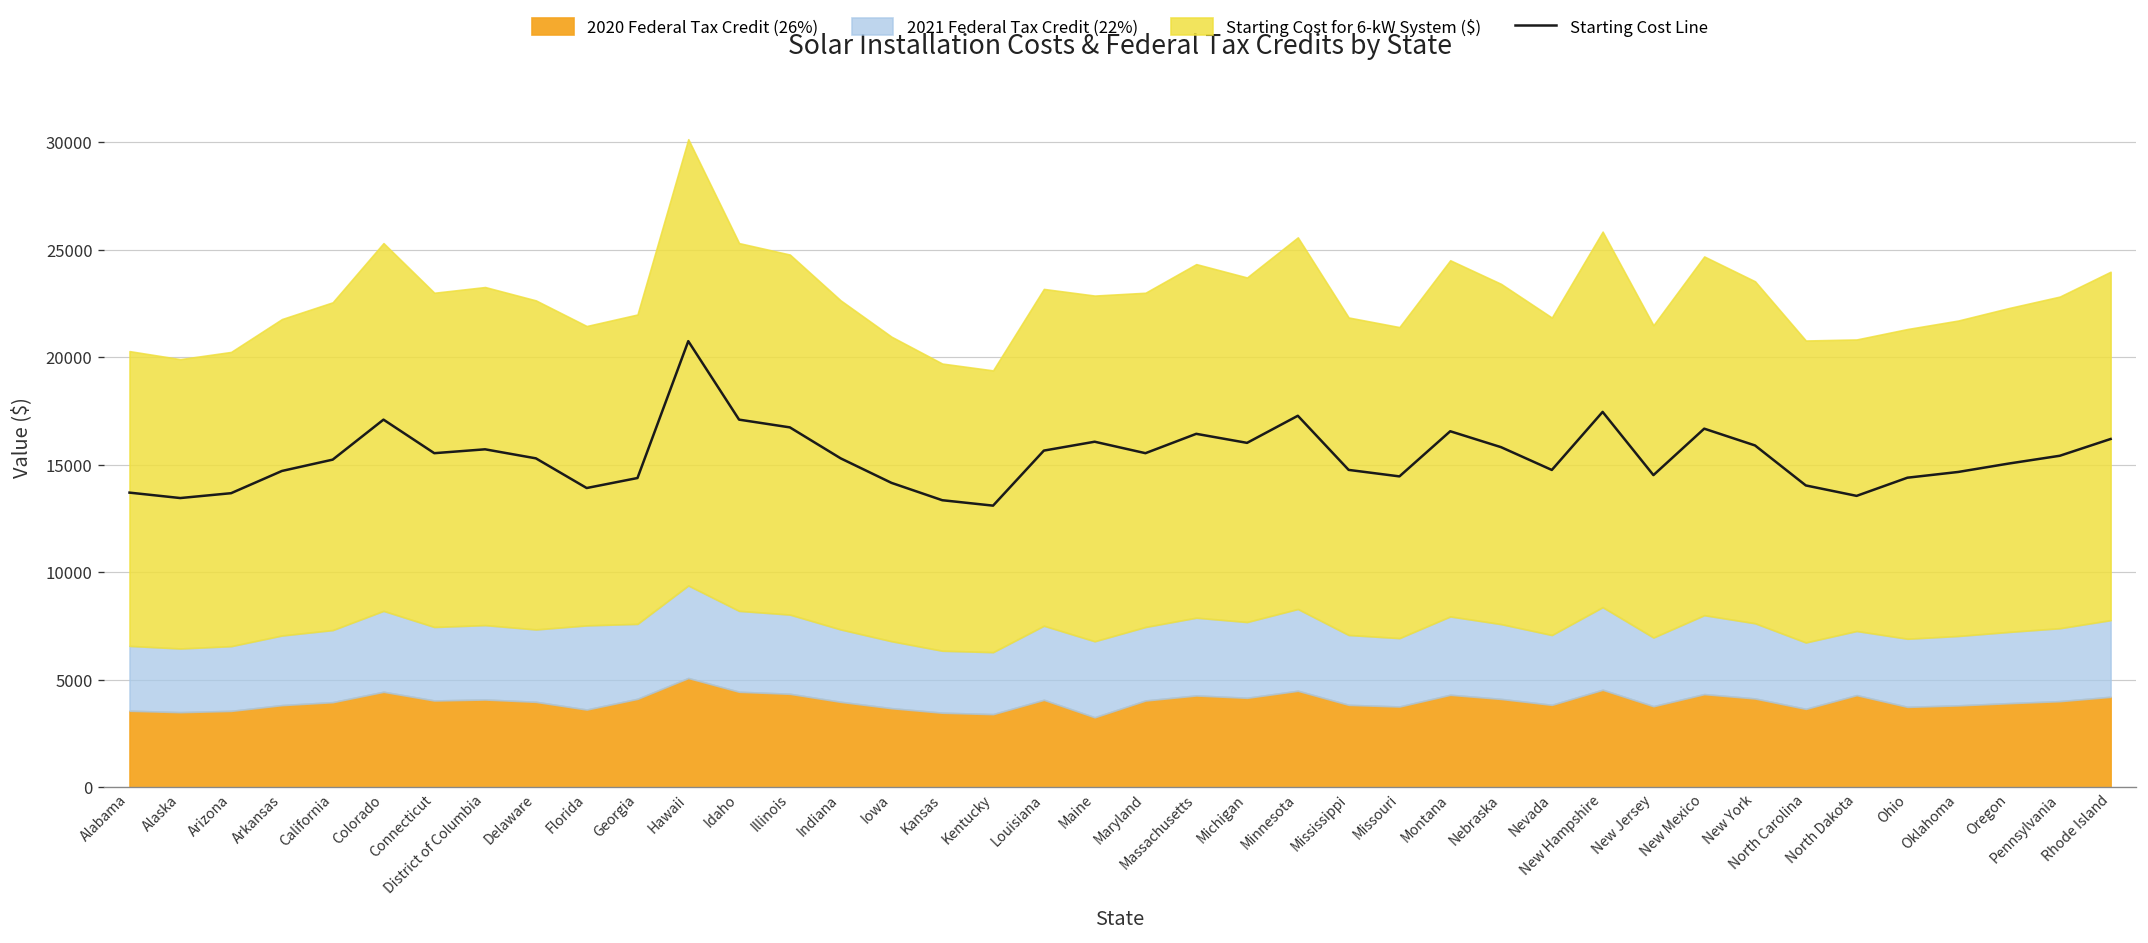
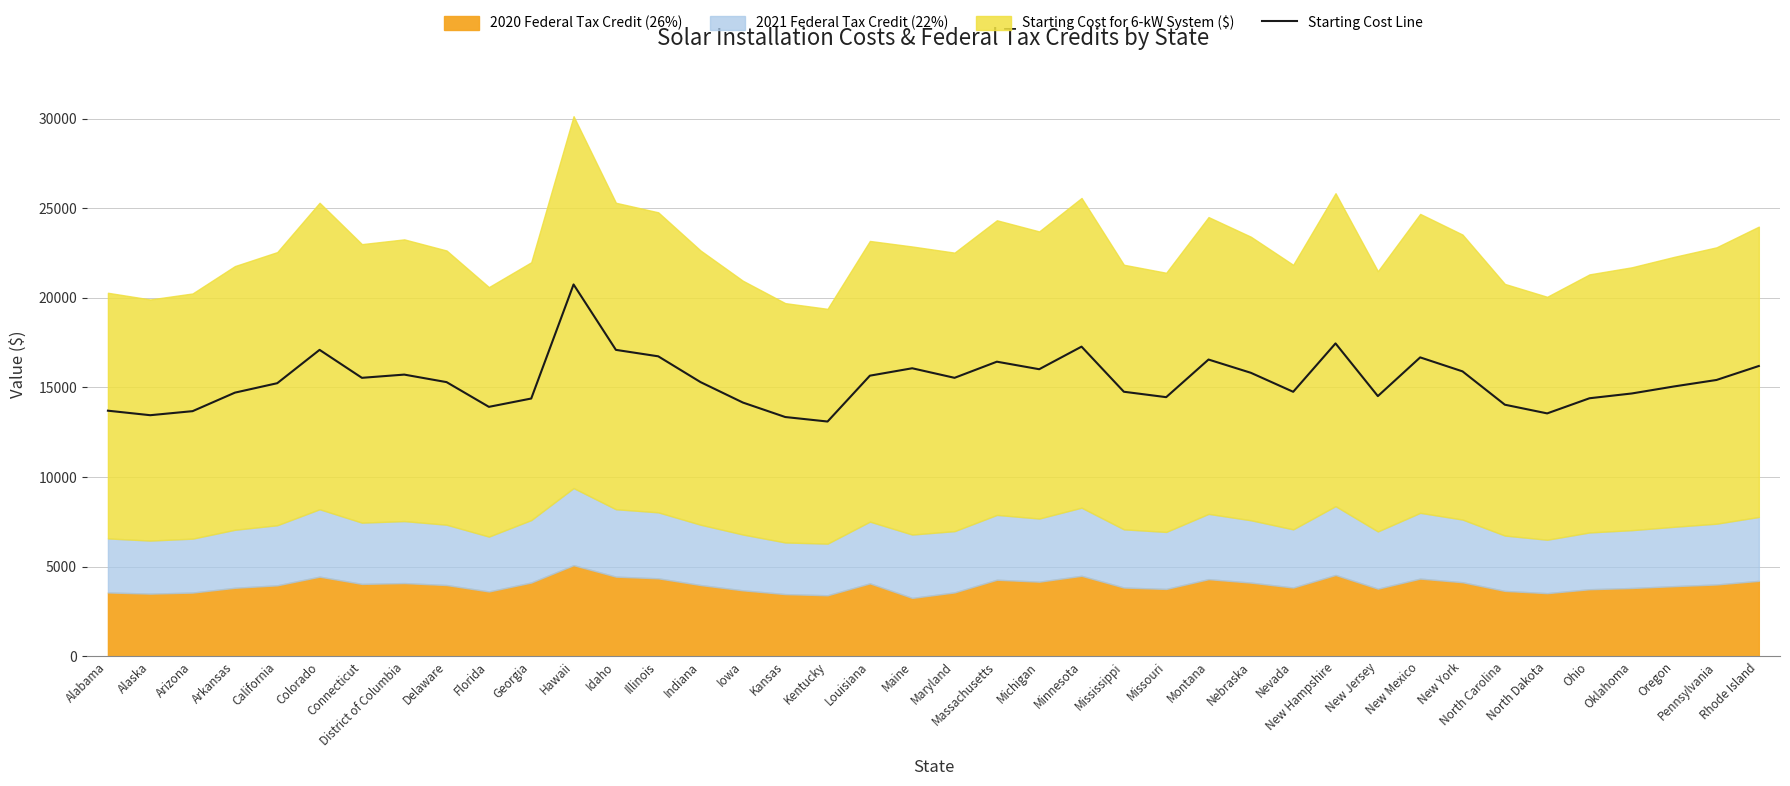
  {
    "Starting Cost Line": {
      "Alabama": 13700,
      "Alaska": 13500,
      "Arizona": 13700,
      "Arkansas": 14700,
      "California": 15200,
      "Colorado": 17100,
      "Connecticut": 15500,
      "District of Columbia": 15700,
      "Delaware": 15300,
      "Florida": 13900,
      "Georgia": 14400,
      "Hawaii": 20800,
      "Idaho": 17100,
      "Illinois": 16700,
      "Indiana": 15300,
      "Iowa": 14200,
      "Kansas": 13400,
      "Kentucky": 13100,
      "Louisiana": 15700,
      "Maine": 16100,
      "Maryland": 15500,
      "Massachusetts": 16400,
      "Michigan": 16000,
      "Minnesota": 17300,
      "Mississippi": 14800,
      "Missouri": 14500,
      "Montana": 16600,
      "Nebraska": 15800,
      "Nevada": 14800,
      "New Hampshire": 17500,
      "New Jersey": 14500,
      "New Mexico": 16700,
      "New York": 15900,
      "North Carolina": 14000,
      "North Dakota": 13600,
      "Ohio": 14400,
      "Oklahoma": 14700,
      "Oregon": 15100,
      "Pennsylvania": 15400,
      "Rhode Island": 16200
    },
    "2020 Federal Tax Credit (26%)": {
      "Alabama": 3600,
      "Alaska": 3500,
      "Arizona": 3600,
      "Arkansas": 3800,
      "California": 4000,
      "Colorado": 4400,
      "Connecticut": 4000,
      "District of Columbia": 4100,
      "Delaware": 4000,
      "Florida": 3600,
      "Georgia": 4100,
      "Hawaii": 5100,
      "Idaho": 4400,
      "Illinois": 4400,
      "Indiana": 4000,
      "Iowa": 3700,
      "Kansas": 3500,
      "Kentucky": 3400,
      "Louisiana": 4100,
      "Maine": 3300,
-     "Maryland": 4000,
+     "Maryland": 3600,
      "Massachusetts": 4300,
      "Michigan": 4200,
      "Minnesota": 4500,
      "Mississippi": 3800,
      "Missouri": 3800,
      "Montana": 4300,
      "Nebraska": 4100,
      "Nevada": 3800,
      "New Hampshire": 4500,
      "New Jersey": 3800,
      "New Mexico": 4300,
      "New York": 4100,
      "North Carolina": 3700,
-     "North Dakota": 4300,
+     "North Dakota": 3500,
      "Ohio": 3700,
      "Oklahoma": 3800,
      "Oregon": 3900,
      "Pennsylvania": 4000,
      "Rhode Island": 4200
    },
    "2021 Federal Tax Credit (22%)": {
      "Alabama": 3000,
      "Alaska": 3000,
      "Arizona": 3000,
      "Arkansas": 3200,
      "California": 3400,
      "Colorado": 3800,
      "Connecticut": 3400,
      "District of Columbia": 3500,
      "Delaware": 3400,
-     "Florida": 3900,
+     "Florida": 3100,
      "Georgia": 3500,
      "Hawaii": 4300,
      "Idaho": 3800,
      "Illinois": 3700,
      "Indiana": 3400,
      "Iowa": 3100,
      "Kansas": 2900,
      "Kentucky": 2900,
      "Louisiana": 3400,
      "Maine": 3500,
      "Maryland": 3400,
      "Massachusetts": 3600,
      "Michigan": 3500,
      "Minnesota": 3800,
      "Mississippi": 3200,
      "Missouri": 3200,
      "Montana": 3600,
      "Nebraska": 3500,
      "Nevada": 3200,
      "New Hampshire": 3800,
      "New Jersey": 3200,
      "New Mexico": 3700,
      "New York": 3500,
      "North Carolina": 3100,
      "North Dakota": 3000,
      "Ohio": 3200,
      "Oklahoma": 3200,
      "Oregon": 3300,
      "Pennsylvania": 3400,
      "Rhode Island": 3600
    },
    "Starting Cost for 6-kW System ($)": {
      "Alabama": 13700,
      "Alaska": 13500,
      "Arizona": 13700,
      "Arkansas": 14700,
      "California": 15200,
      "Colorado": 17100,
      "Connecticut": 15500,
      "District of Columbia": 15700,
      "Delaware": 15300,
      "Florida": 13900,
      "Georgia": 14400,
      "Hawaii": 20800,
      "Idaho": 17100,
      "Illinois": 16700,
      "Indiana": 15300,
      "Iowa": 14200,
      "Kansas": 13400,
      "Kentucky": 13100,
      "Louisiana": 15700,
      "Maine": 16100,
      "Maryland": 15500,
      "Massachusetts": 16400,
      "Michigan": 16000,
      "Minnesota": 17300,
      "Mississippi": 14800,
      "Missouri": 14500,
      "Montana": 16600,
      "Nebraska": 15800,
      "Nevada": 14800,
      "New Hampshire": 17500,
      "New Jersey": 14500,
      "New Mexico": 16700,
      "New York": 15900,
      "North Carolina": 14000,
      "North Dakota": 13600,
      "Ohio": 14400,
      "Oklahoma": 14700,
      "Oregon": 15100,
      "Pennsylvania": 15400,
      "Rhode Island": 16200
    }
  }
